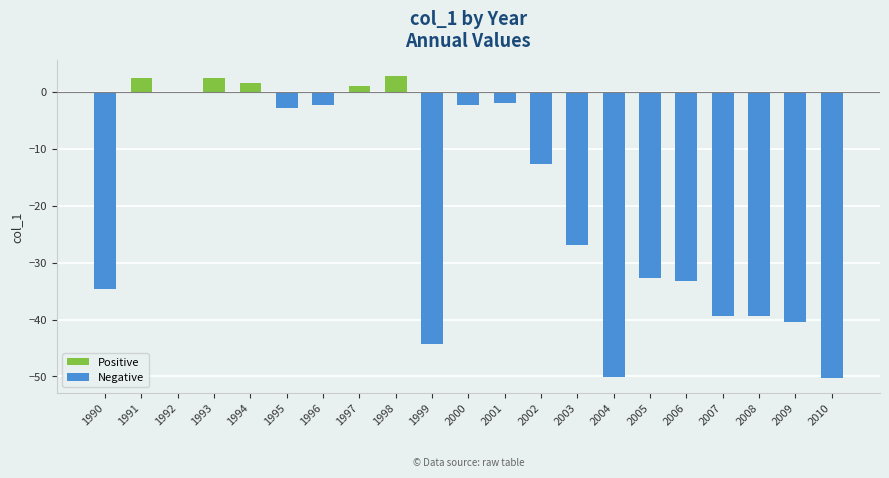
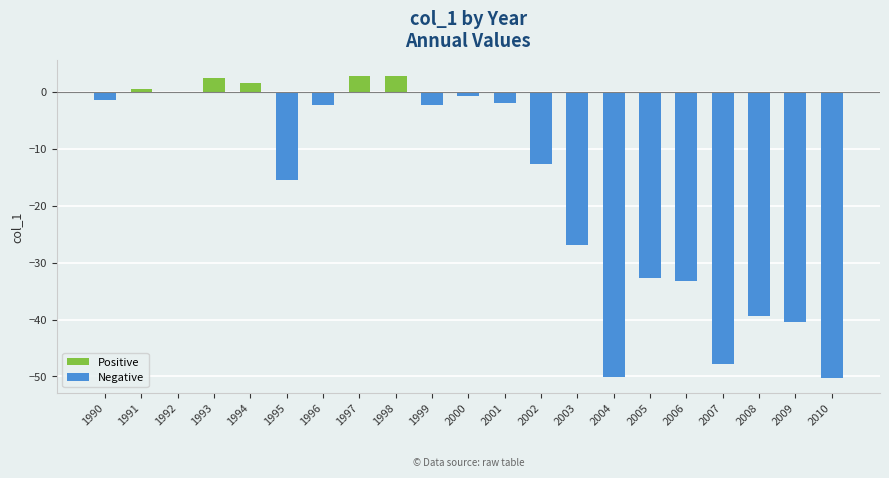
  {
-   "1990": -35,
-   "1991": 2,
+   "1990": -1,
+   "1991": 0,
    "1993": 2,
    "1994": 2,
-   "1995": -3,
+   "1995": -16,
    "1996": -2,
-   "1997": 1,
+   "1997": 3,
    "1998": 3,
-   "1999": -44,
-   "2000": -2,
+   "1999": -2,
+   "2000": -1,
    "2001": -2,
    "2002": -13,
    "2003": -27,
    "2004": -50,
    "2005": -33,
    "2006": -33,
-   "2007": -39,
+   "2007": -48,
    "2008": -39,
    "2009": -40,
    "2010": -50
  }
